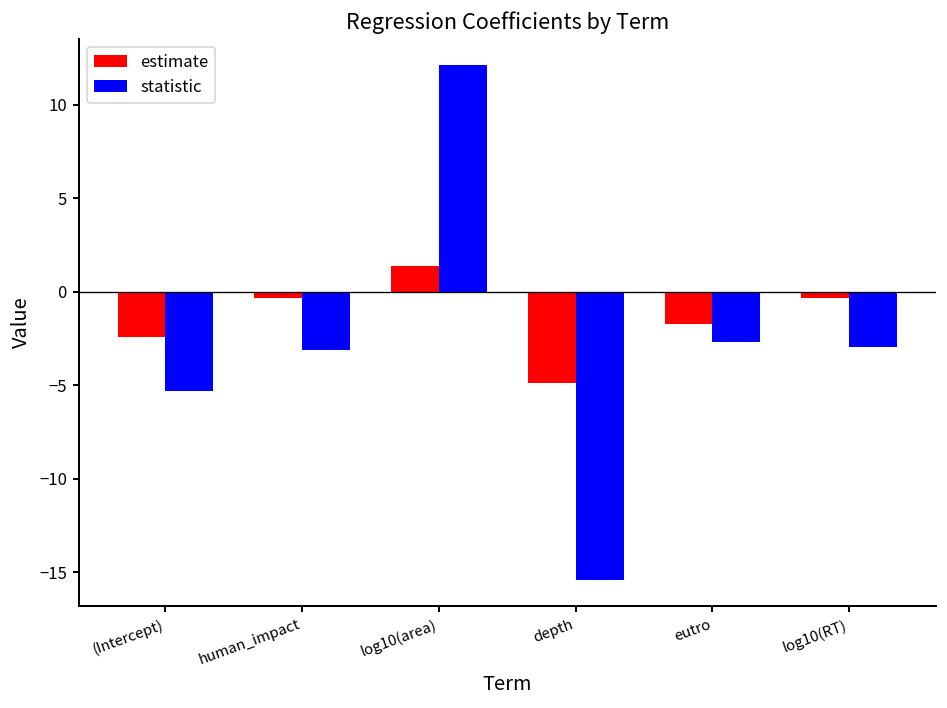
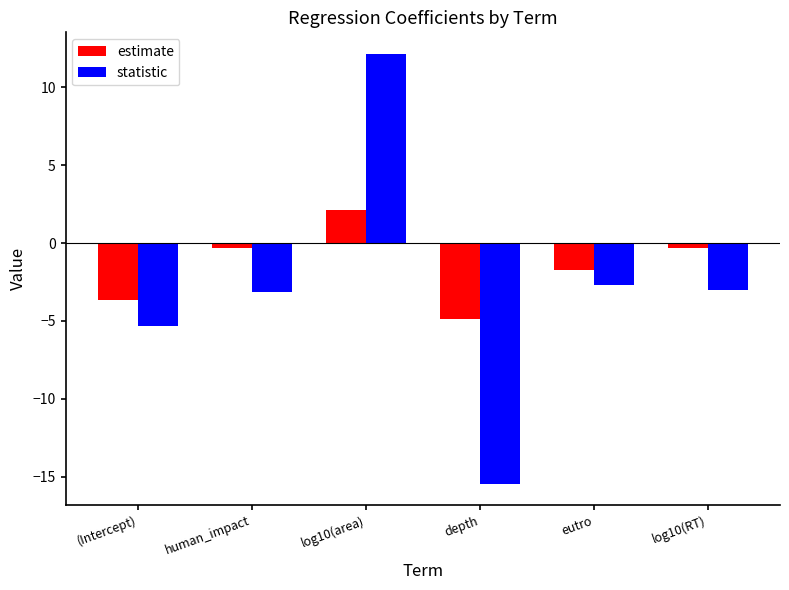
  {
    "estimate": {
-     "(Intercept)": -2.4,
+     "(Intercept)": -3.7,
      "human_impact": -0.3,
-     "log10(area)": 1.4,
+     "log10(area)": 2.1,
      "depth": -4.9,
      "eutro": -1.7,
      "log10(RT)": -0.3
    },
    "statistic": {
      "(Intercept)": -5.3,
      "human_impact": -3.1,
      "log10(area)": 12.1,
      "depth": -15.4,
      "eutro": -2.7,
      "log10(RT)": -3.0
    }
  }
